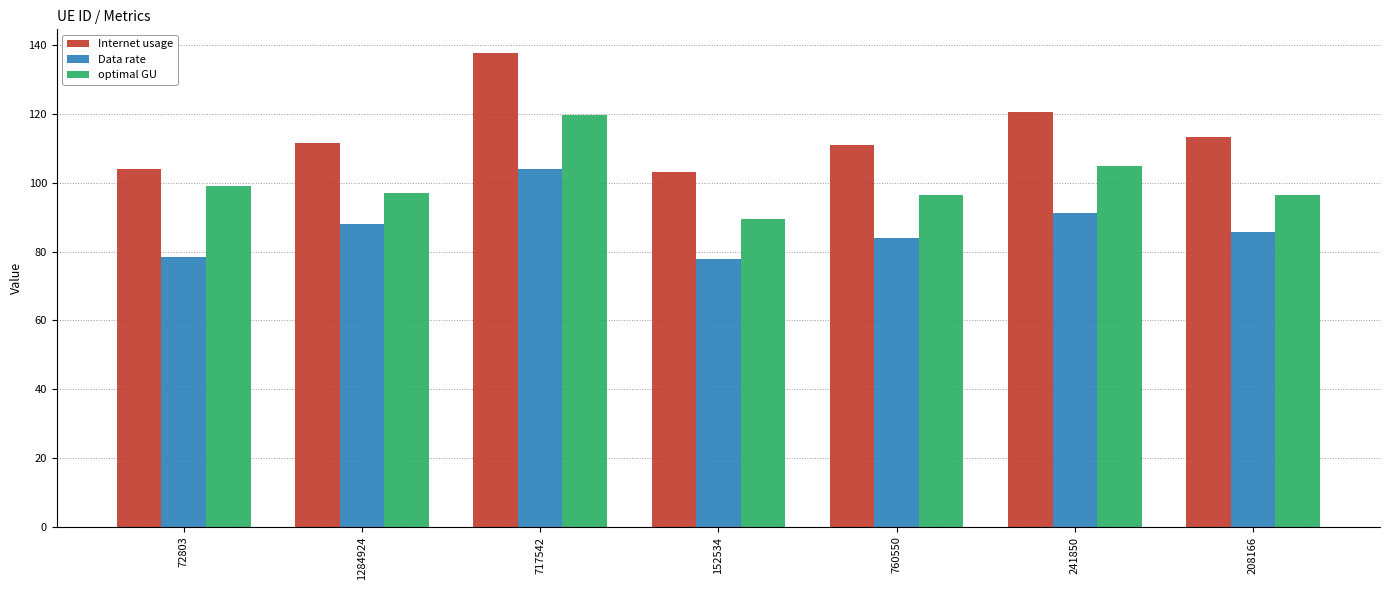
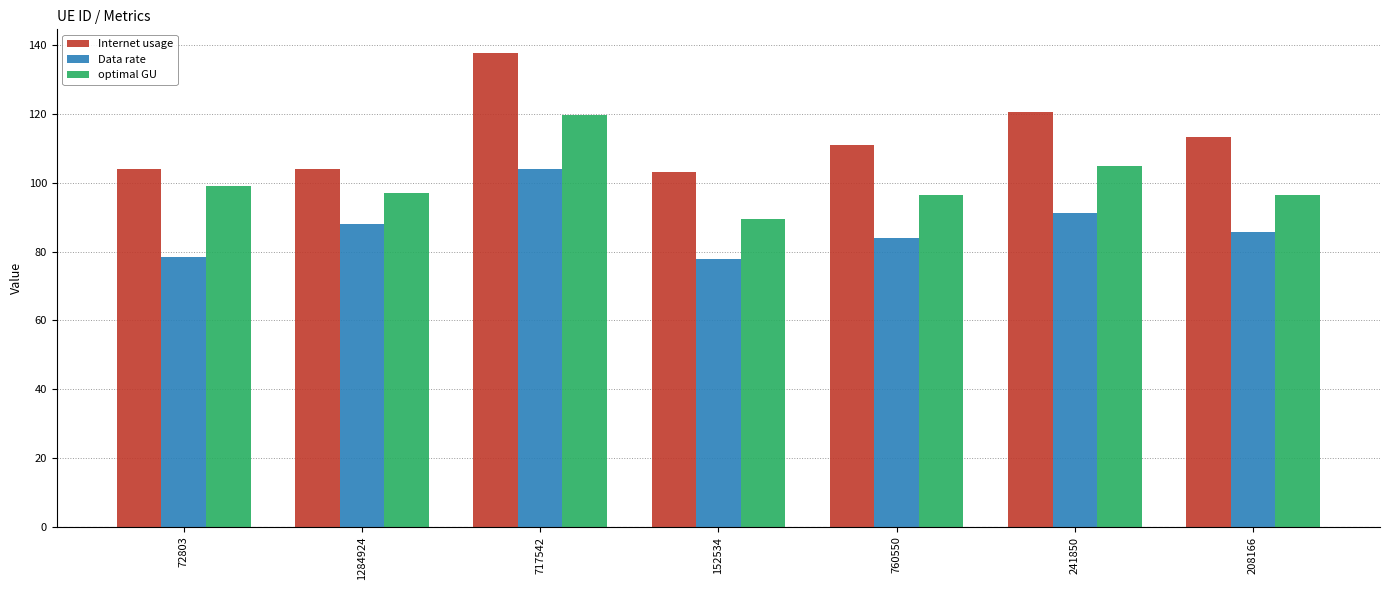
  {
    "Internet usage": {
      "72803": 104,
-     "1284924": 112,
+     "1284924": 104,
      "717542": 138,
      "152534": 103,
      "760550": 111,
      "241850": 121,
      "208166": 113
    },
    "Data rate": {
      "72803": 79,
      "1284924": 88,
      "717542": 104,
      "152534": 78,
      "760550": 84,
      "241850": 91,
      "208166": 86
    },
    "optimal GU": {
      "72803": 99,
      "1284924": 97,
      "717542": 120,
      "152534": 90,
      "760550": 97,
      "241850": 105,
      "208166": 96
    }
  }
